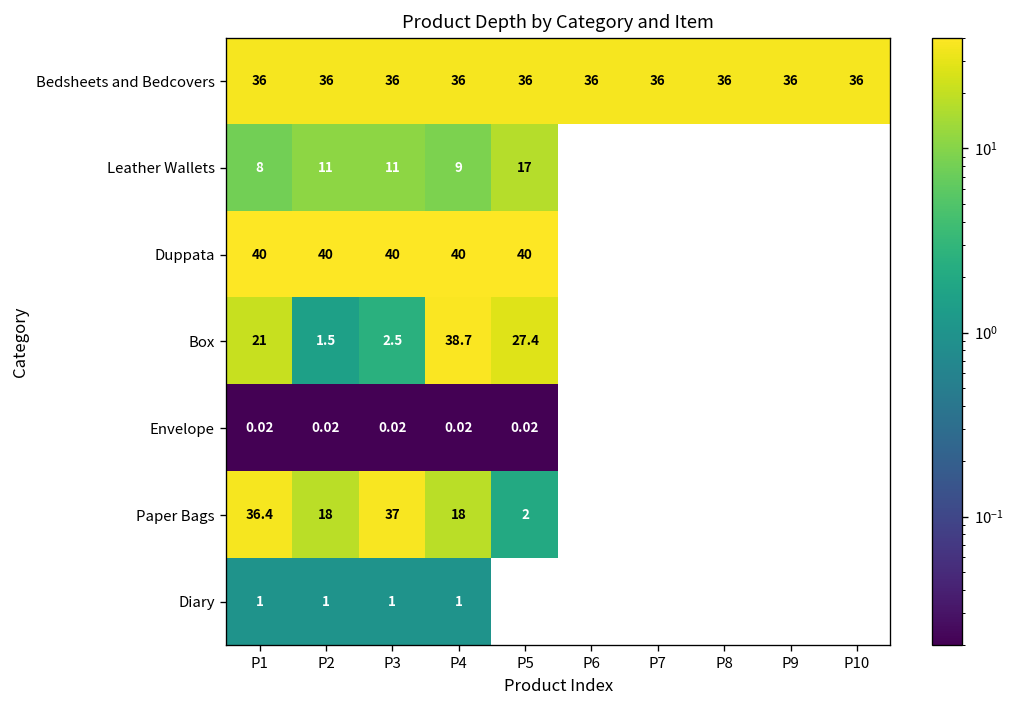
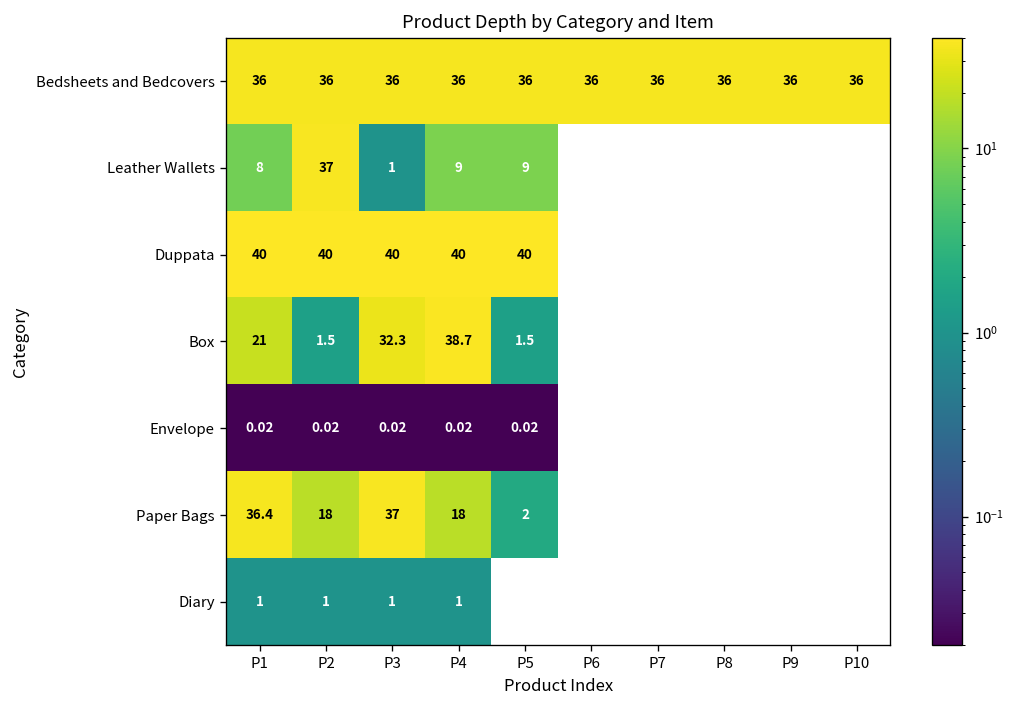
  {
    "Bedsheets and Bedcovers": {
      "P1": 36,
      "P2": 36,
      "P3": 36,
      "P4": 36,
      "P5": 36,
      "P6": 36,
      "P7": 36,
      "P8": 36,
      "P9": 36,
      "P10": 36
    },
    "Leather Wallets": {
      "P1": 8,
-     "P2": 11,
-     "P3": 11,
+     "P2": 37,
+     "P3": 1,
      "P4": 9,
-     "P5": 17
+     "P5": 9
    },
    "Duppata": {
      "P1": 40,
      "P2": 40,
      "P3": 40,
      "P4": 40,
      "P5": 40
    },
    "Box": {
      "P1": 21,
      "P2": 1.5,
-     "P3": 2.5,
+     "P3": 32.3,
      "P4": 38.7,
-     "P5": 27.4
+     "P5": 1.5
    },
    "Envelope": {
      "P1": 0.02,
      "P2": 0.02,
      "P3": 0.02,
      "P4": 0.02,
      "P5": 0.02
    },
    "Paper Bags": {
      "P1": 36.4,
      "P2": 18,
      "P3": 37,
      "P4": 18,
      "P5": 2
    },
    "Diary": {
      "P1": 1,
      "P2": 1,
      "P3": 1,
      "P4": 1
    }
  }
